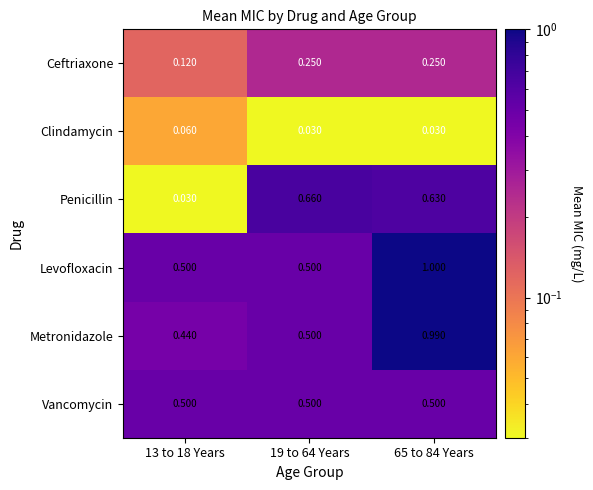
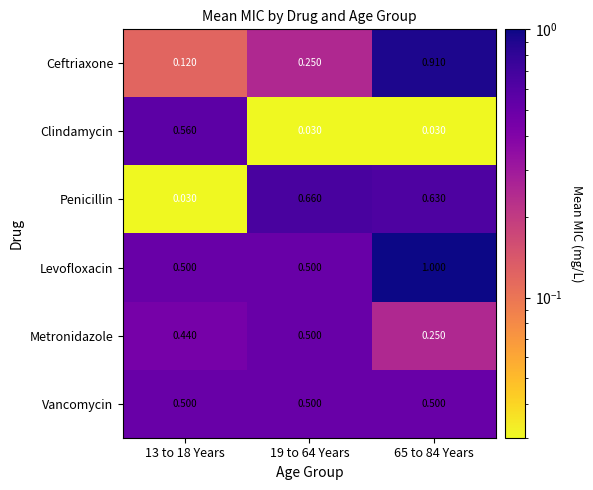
  {
    "Ceftriaxone": {
      "13 to 18 Years": 0.120,
      "19 to 64 Years": 0.250,
-     "65 to 84 Years": 0.250
+     "65 to 84 Years": 0.910
    },
    "Clindamycin": {
-     "13 to 18 Years": 0.060,
+     "13 to 18 Years": 0.560,
      "19 to 64 Years": 0.030,
      "65 to 84 Years": 0.030
    },
    "Penicillin": {
      "13 to 18 Years": 0.030,
      "19 to 64 Years": 0.660,
      "65 to 84 Years": 0.630
    },
    "Levofloxacin": {
      "13 to 18 Years": 0.500,
      "19 to 64 Years": 0.500,
      "65 to 84 Years": 1.000
    },
    "Metronidazole": {
      "13 to 18 Years": 0.440,
      "19 to 64 Years": 0.500,
-     "65 to 84 Years": 0.990
+     "65 to 84 Years": 0.250
    },
    "Vancomycin": {
      "13 to 18 Years": 0.500,
      "19 to 64 Years": 0.500,
      "65 to 84 Years": 0.500
    }
  }
